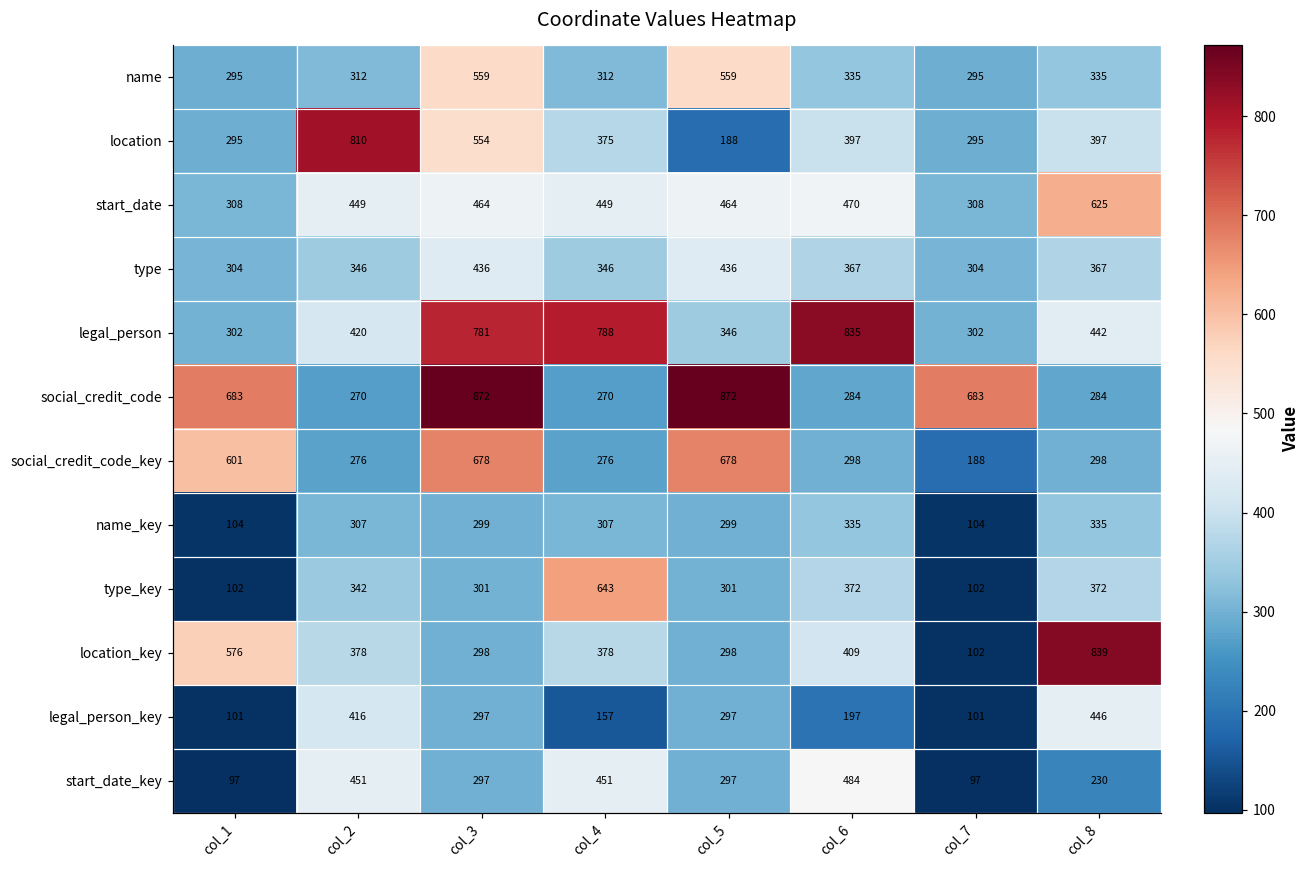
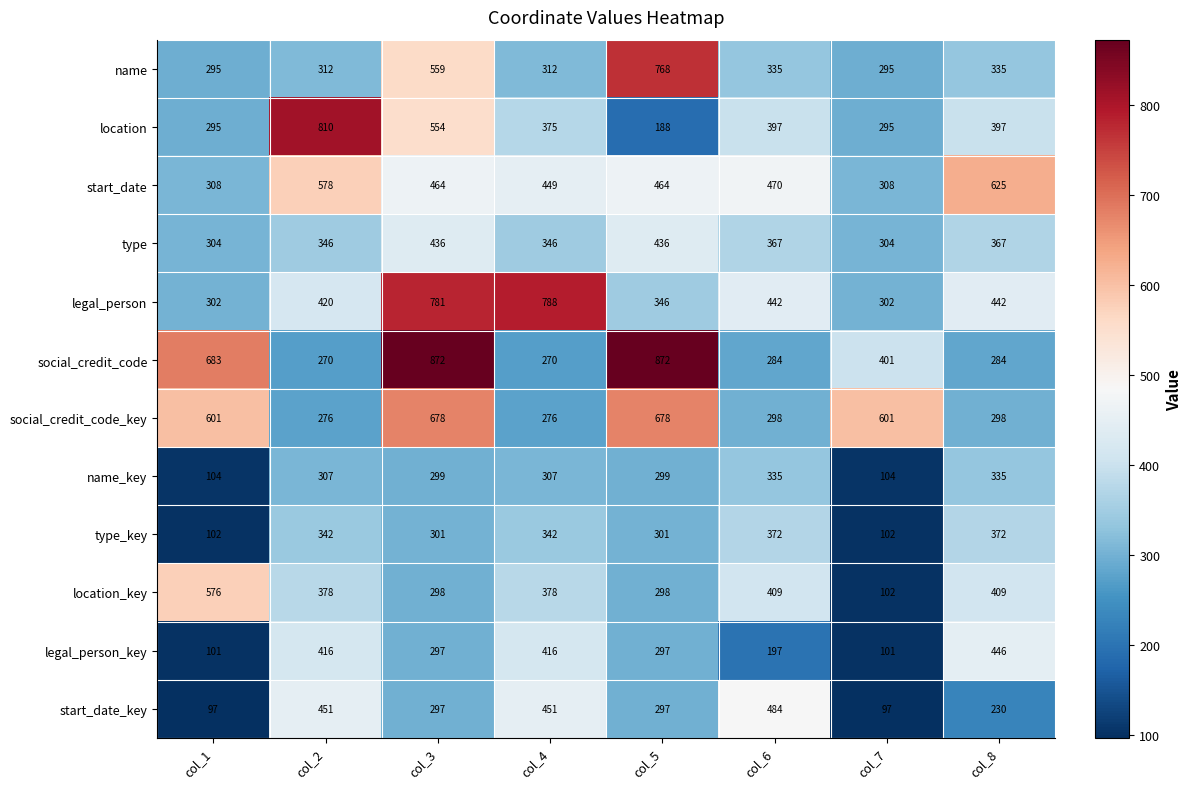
  {
    "name": {
      "col_1": 295,
      "col_2": 312,
      "col_3": 559,
      "col_4": 312,
-     "col_5": 559,
+     "col_5": 768,
      "col_6": 335,
      "col_7": 295,
      "col_8": 335
    },
    "location": {
      "col_1": 295,
      "col_2": 810,
      "col_3": 554,
      "col_4": 375,
      "col_5": 188,
      "col_6": 397,
      "col_7": 295,
      "col_8": 397
    },
    "start_date": {
      "col_1": 308,
-     "col_2": 449,
+     "col_2": 578,
      "col_3": 464,
      "col_4": 449,
      "col_5": 464,
      "col_6": 470,
      "col_7": 308,
      "col_8": 625
    },
    "type": {
      "col_1": 304,
      "col_2": 346,
      "col_3": 436,
      "col_4": 346,
      "col_5": 436,
      "col_6": 367,
      "col_7": 304,
      "col_8": 367
    },
    "legal_person": {
      "col_1": 302,
      "col_2": 420,
      "col_3": 781,
      "col_4": 788,
      "col_5": 346,
-     "col_6": 835,
+     "col_6": 442,
      "col_7": 302,
      "col_8": 442
    },
    "social_credit_code": {
      "col_1": 683,
      "col_2": 270,
      "col_3": 872,
      "col_4": 270,
      "col_5": 872,
      "col_6": 284,
-     "col_7": 683,
+     "col_7": 401,
      "col_8": 284
    },
    "social_credit_code_key": {
      "col_1": 601,
      "col_2": 276,
      "col_3": 678,
      "col_4": 276,
      "col_5": 678,
      "col_6": 298,
-     "col_7": 188,
+     "col_7": 601,
      "col_8": 298
    },
    "name_key": {
      "col_1": 104,
      "col_2": 307,
      "col_3": 299,
      "col_4": 307,
      "col_5": 299,
      "col_6": 335,
      "col_7": 104,
      "col_8": 335
    },
    "type_key": {
      "col_1": 102,
      "col_2": 342,
      "col_3": 301,
-     "col_4": 643,
+     "col_4": 342,
      "col_5": 301,
      "col_6": 372,
      "col_7": 102,
      "col_8": 372
    },
    "location_key": {
      "col_1": 576,
      "col_2": 378,
      "col_3": 298,
      "col_4": 378,
      "col_5": 298,
      "col_6": 409,
      "col_7": 102,
-     "col_8": 839
+     "col_8": 409
    },
    "legal_person_key": {
      "col_1": 101,
      "col_2": 416,
      "col_3": 297,
-     "col_4": 157,
+     "col_4": 416,
      "col_5": 297,
      "col_6": 197,
      "col_7": 101,
      "col_8": 446
    },
    "start_date_key": {
      "col_1": 97,
      "col_2": 451,
      "col_3": 297,
      "col_4": 451,
      "col_5": 297,
      "col_6": 484,
      "col_7": 97,
      "col_8": 230
    }
  }
